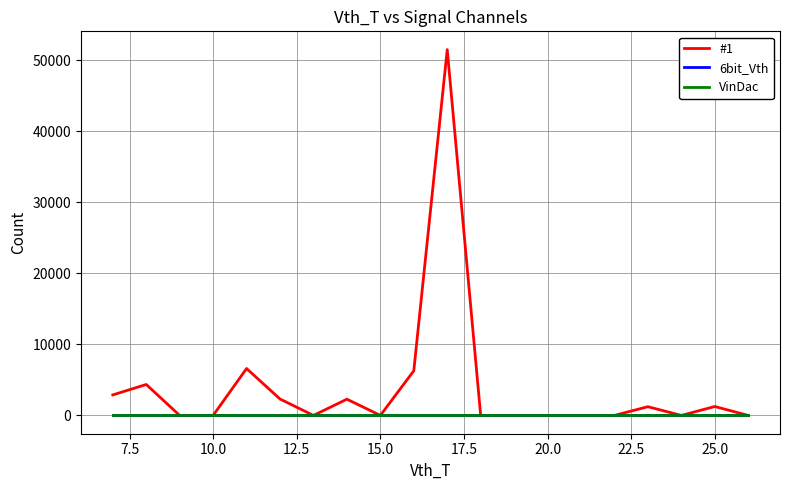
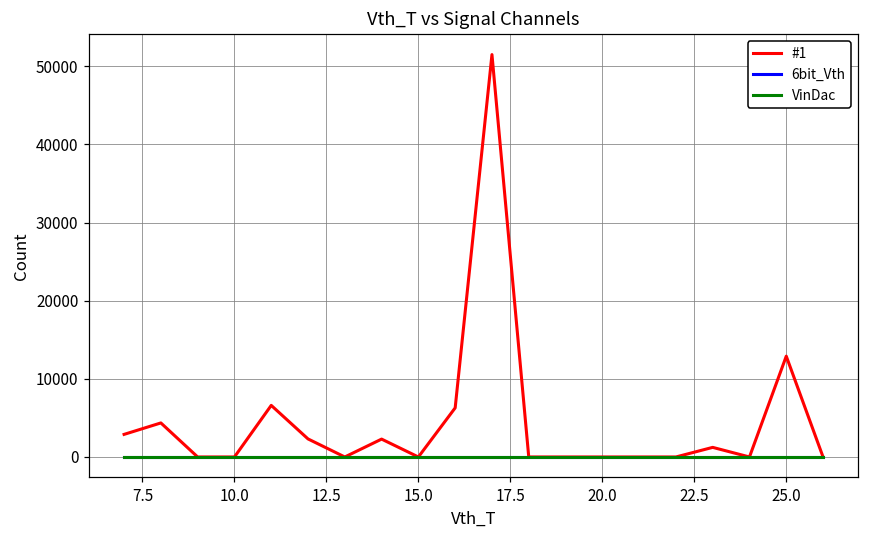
  {
    "#1": {
-     "25.0": 1000
+     "25.0": 13000
    },
    "VinDac": {
      "25.0": 0
    }
  }
